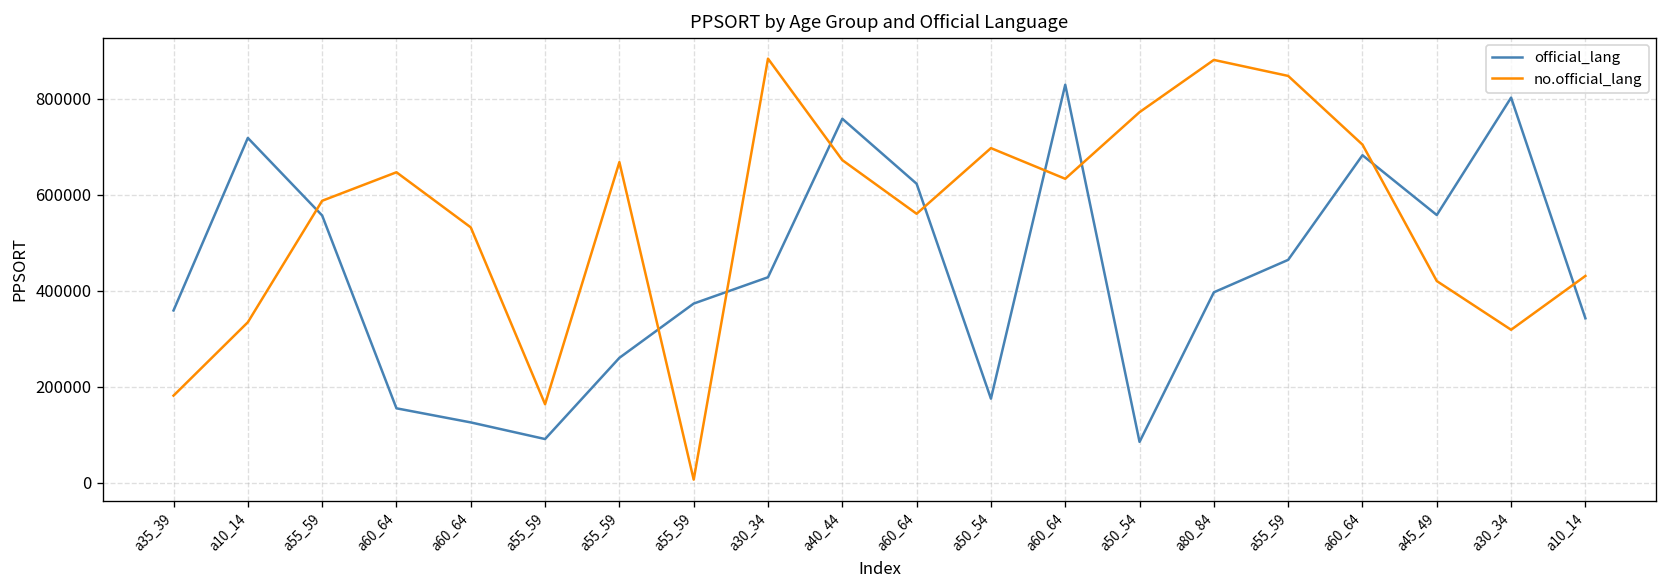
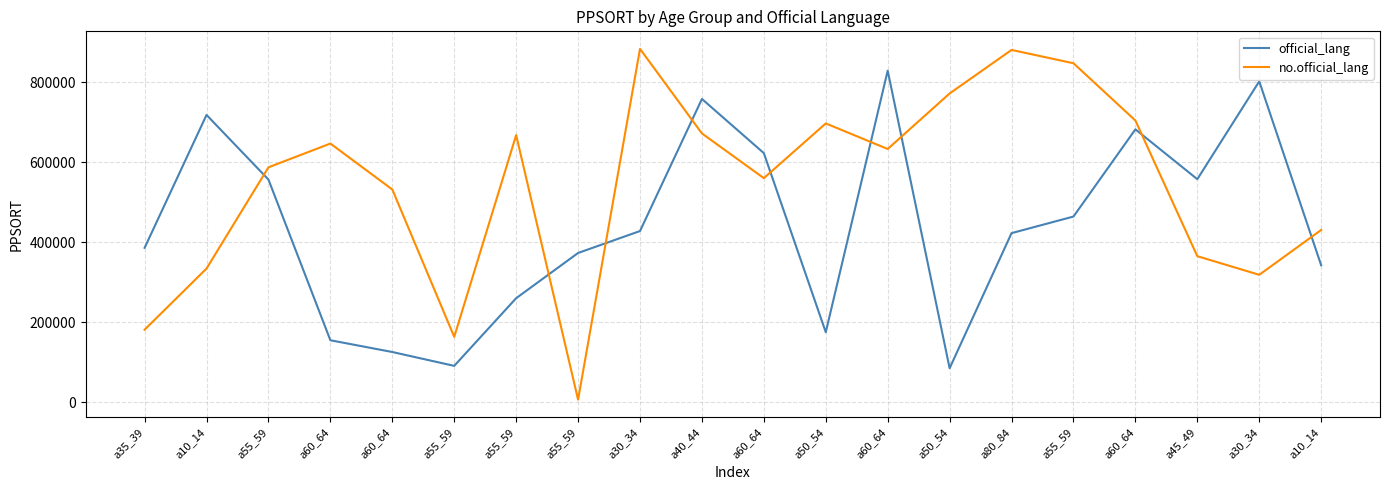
  {
    "official_lang": {
-     "a35_39": 360000,
+     "a35_39": 390000,
      "a40_44": 760000,
-     "a80_84": 400000,
+     "a80_84": 420000,
      "a45_49": 560000
    },
    "no.official_lang": {
      "a35_39": 180000,
      "a40_44": 670000,
      "a80_84": 880000,
-     "a45_49": 420000
+     "a45_49": 370000
    }
  }
